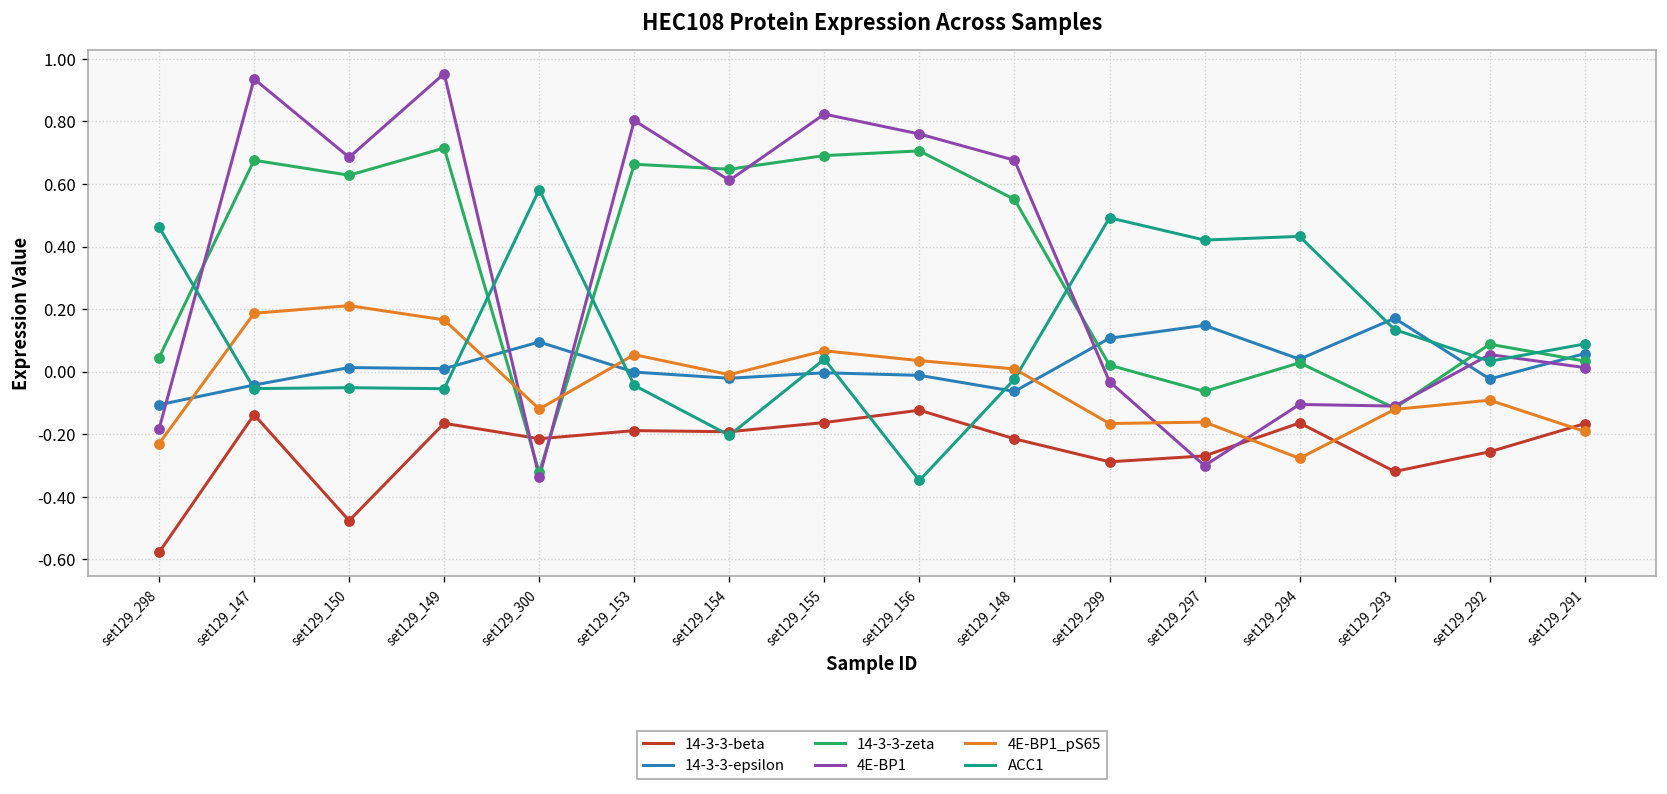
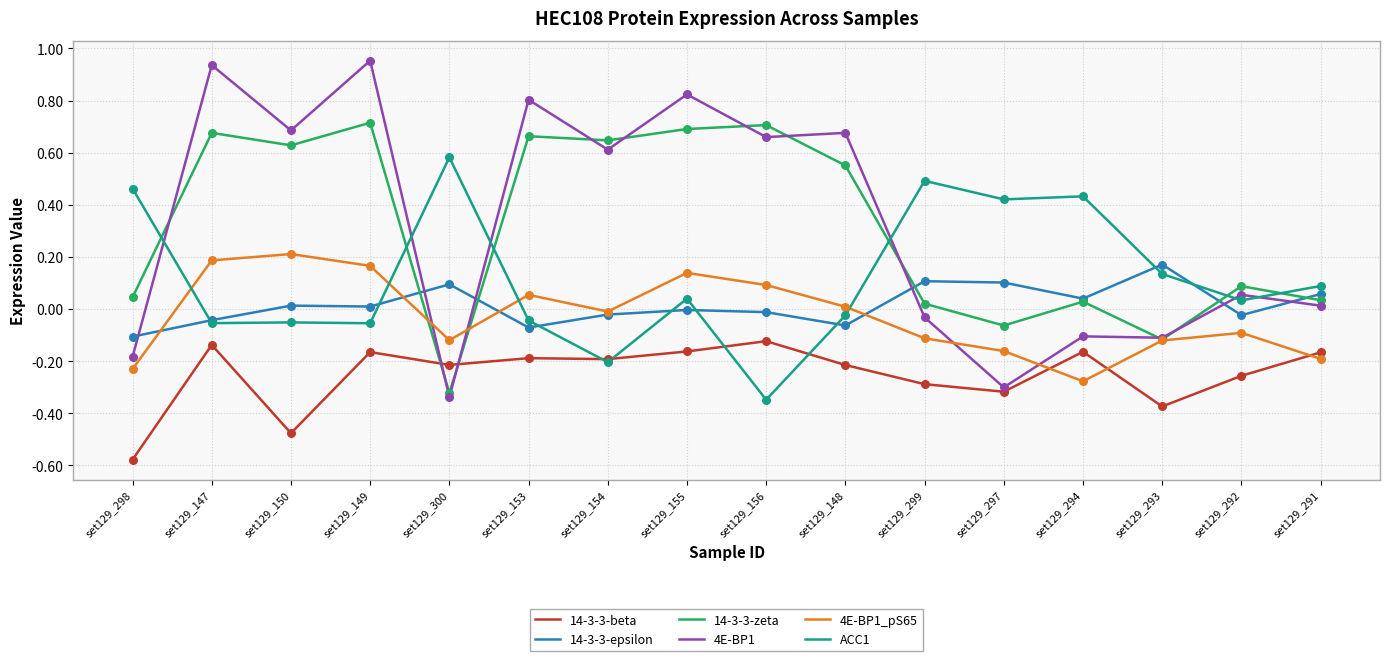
  {
    "14-3-3-beta": {
      "set129_298": -0.58,
      "set129_147": -0.14,
      "set129_150": -0.48,
      "set129_149": -0.17,
      "set129_300": -0.21,
      "set129_153": -0.19,
      "set129_154": -0.19,
      "set129_155": -0.16,
      "set129_156": -0.12,
      "set129_148": -0.21,
      "set129_299": -0.29,
-     "set129_297": -0.27,
+     "set129_297": -0.32,
      "set129_294": -0.16,
-     "set129_293": -0.32,
+     "set129_293": -0.37,
      "set129_292": -0.26,
      "set129_291": -0.17
    },
    "14-3-3-epsilon": {
      "set129_298": -0.11,
      "set129_147": -0.04,
      "set129_150": 0.01,
      "set129_149": 0.01,
      "set129_300": 0.09,
-     "set129_153": 0.00,
+     "set129_153": -0.07,
      "set129_154": -0.02,
      "set129_155": 0.00,
      "set129_156": -0.01,
      "set129_148": -0.06,
      "set129_299": 0.11,
-     "set129_297": 0.15,
+     "set129_297": 0.10,
      "set129_294": 0.04,
      "set129_293": 0.17,
      "set129_292": -0.02,
      "set129_291": 0.06
    },
    "4E-BP1": {
      "set129_298": -0.18,
      "set129_147": 0.94,
      "set129_150": 0.69,
      "set129_149": 0.95,
      "set129_300": -0.34,
      "set129_153": 0.80,
      "set129_154": 0.61,
      "set129_155": 0.82,
-     "set129_156": 0.76,
+     "set129_156": 0.66,
      "set129_148": 0.68,
      "set129_299": -0.03,
      "set129_297": -0.30,
      "set129_294": -0.11,
      "set129_292": 0.05,
      "set129_291": 0.01
    },
    "4E-BP1_pS65": {
      "set129_298": -0.23,
      "set129_147": 0.19,
      "set129_150": 0.21,
      "set129_149": 0.17,
      "set129_300": -0.12,
      "set129_153": 0.05,
      "set129_154": -0.01,
-     "set129_155": 0.07,
-     "set129_156": 0.04,
+     "set129_155": 0.14,
+     "set129_156": 0.09,
      "set129_148": 0.01,
-     "set129_299": -0.17,
+     "set129_299": -0.11,
      "set129_297": -0.16,
      "set129_294": -0.28,
      "set129_292": -0.09,
      "set129_291": -0.19
    }
  }
